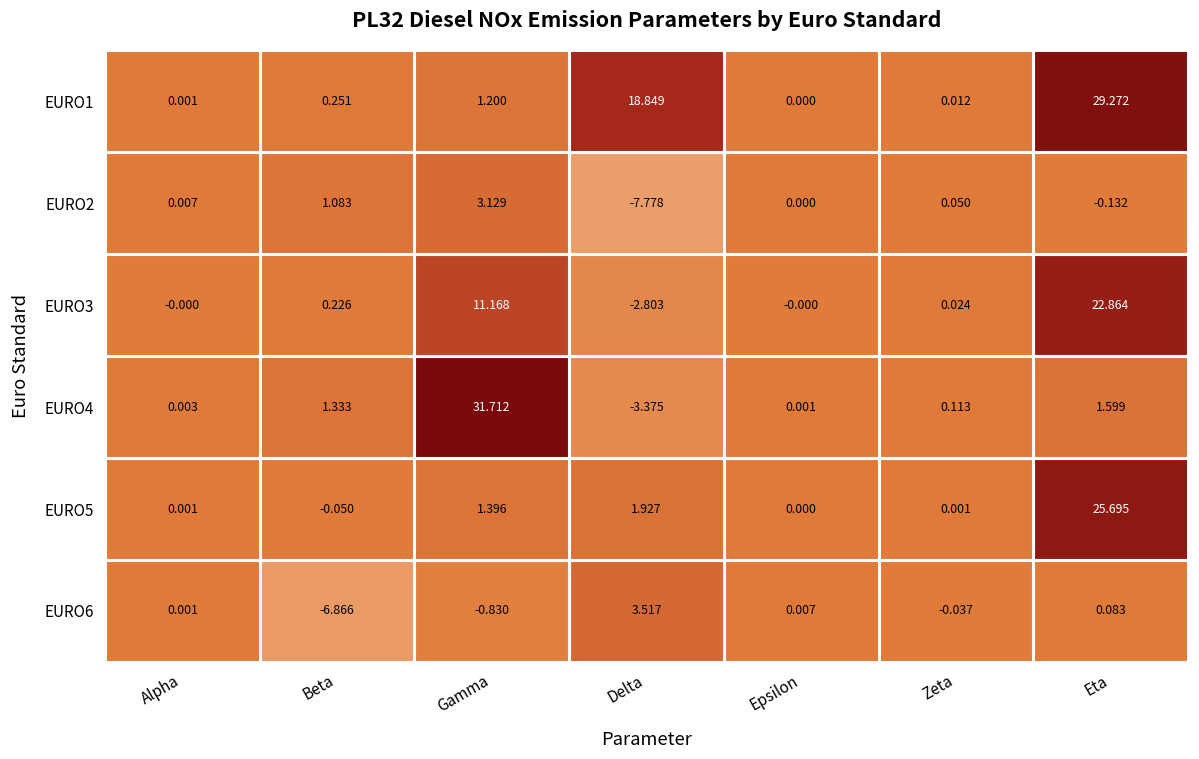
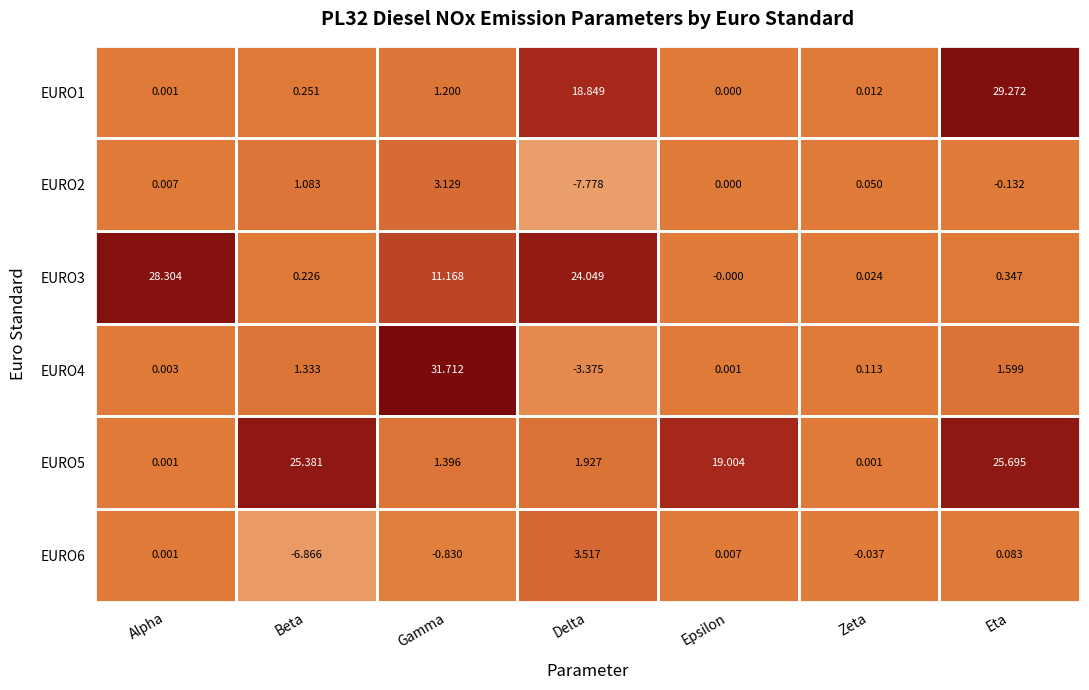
  {
    "EURO1": {
      "Alpha": 0.001,
      "Beta": 0.251,
      "Gamma": 1.200,
      "Delta": 18.849,
      "Epsilon": 0.000,
      "Zeta": 0.012,
      "Eta": 29.272
    },
    "EURO2": {
      "Alpha": 0.007,
      "Beta": 1.083,
      "Gamma": 3.129,
      "Delta": -7.778,
      "Epsilon": 0.000,
      "Zeta": 0.050,
      "Eta": -0.132
    },
    "EURO3": {
-     "Alpha": -0.000,
+     "Alpha": 28.304,
      "Beta": 0.226,
      "Gamma": 11.168,
-     "Delta": -2.803,
+     "Delta": 24.049,
      "Epsilon": -0.000,
      "Zeta": 0.024,
-     "Eta": 22.864
+     "Eta": 0.347
    },
    "EURO4": {
      "Alpha": 0.003,
      "Beta": 1.333,
      "Gamma": 31.712,
      "Delta": -3.375,
      "Epsilon": 0.001,
      "Zeta": 0.113,
      "Eta": 1.599
    },
    "EURO5": {
      "Alpha": 0.001,
-     "Beta": -0.050,
+     "Beta": 25.381,
      "Gamma": 1.396,
      "Delta": 1.927,
-     "Epsilon": 0.000,
+     "Epsilon": 19.004,
      "Zeta": 0.001,
      "Eta": 25.695
    },
    "EURO6": {
      "Alpha": 0.001,
      "Beta": -6.866,
      "Gamma": -0.830,
      "Delta": 3.517,
      "Epsilon": 0.007,
      "Zeta": -0.037,
      "Eta": 0.083
    }
  }
